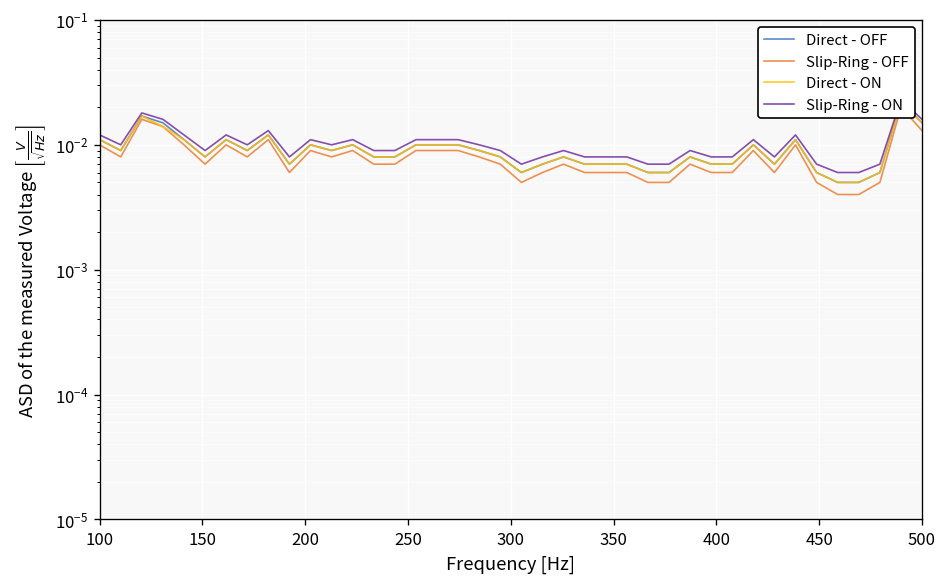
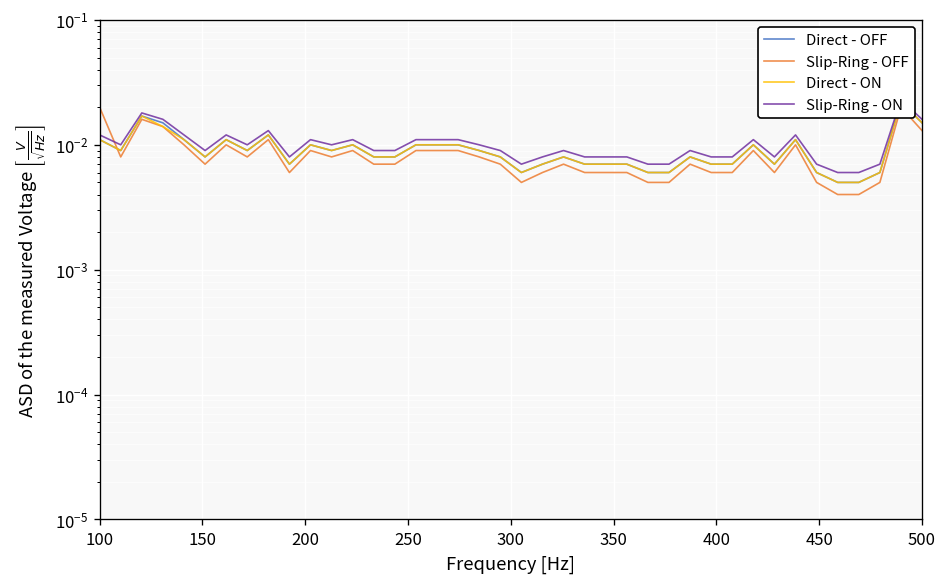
  {
    "Slip-Ring - OFF": {
-     "100": 0.01,
+     "100": 0.02,
      "500": 0.013
    },
    "Slip-Ring - ON": {
      "100": 0.012,
      "500": 0.016
    }
  }
